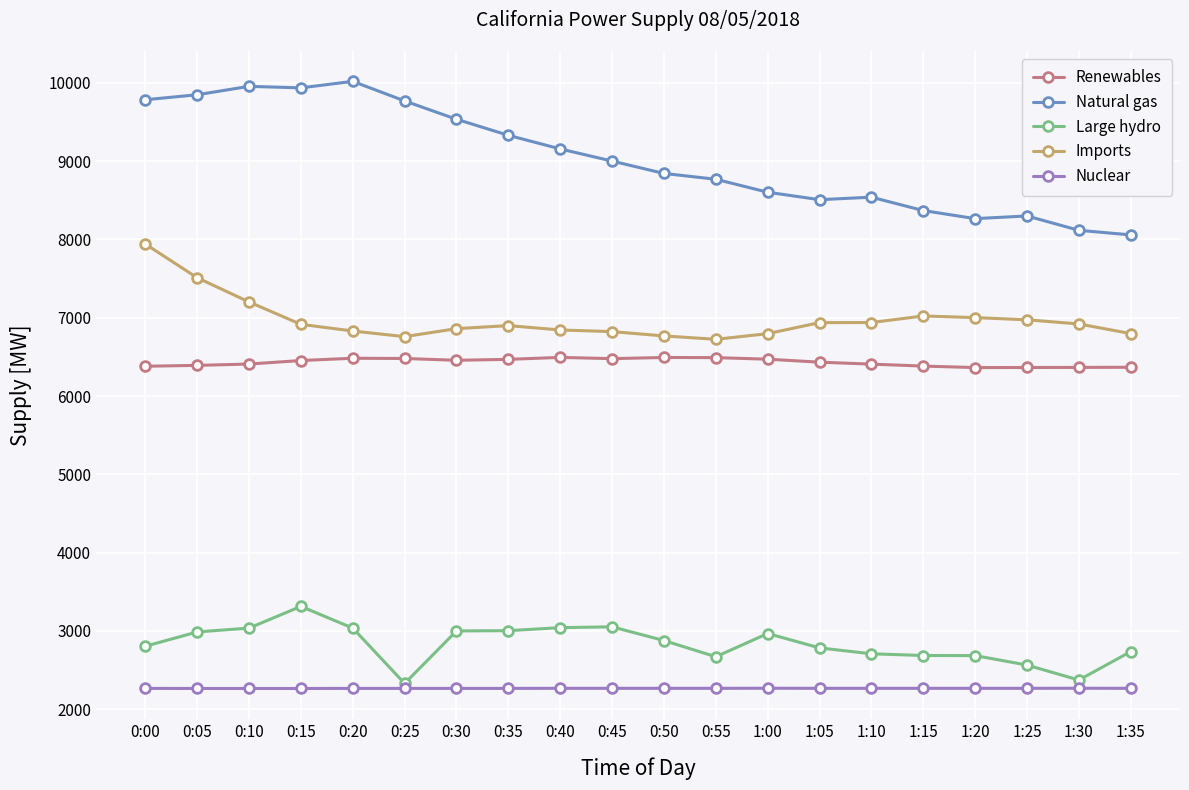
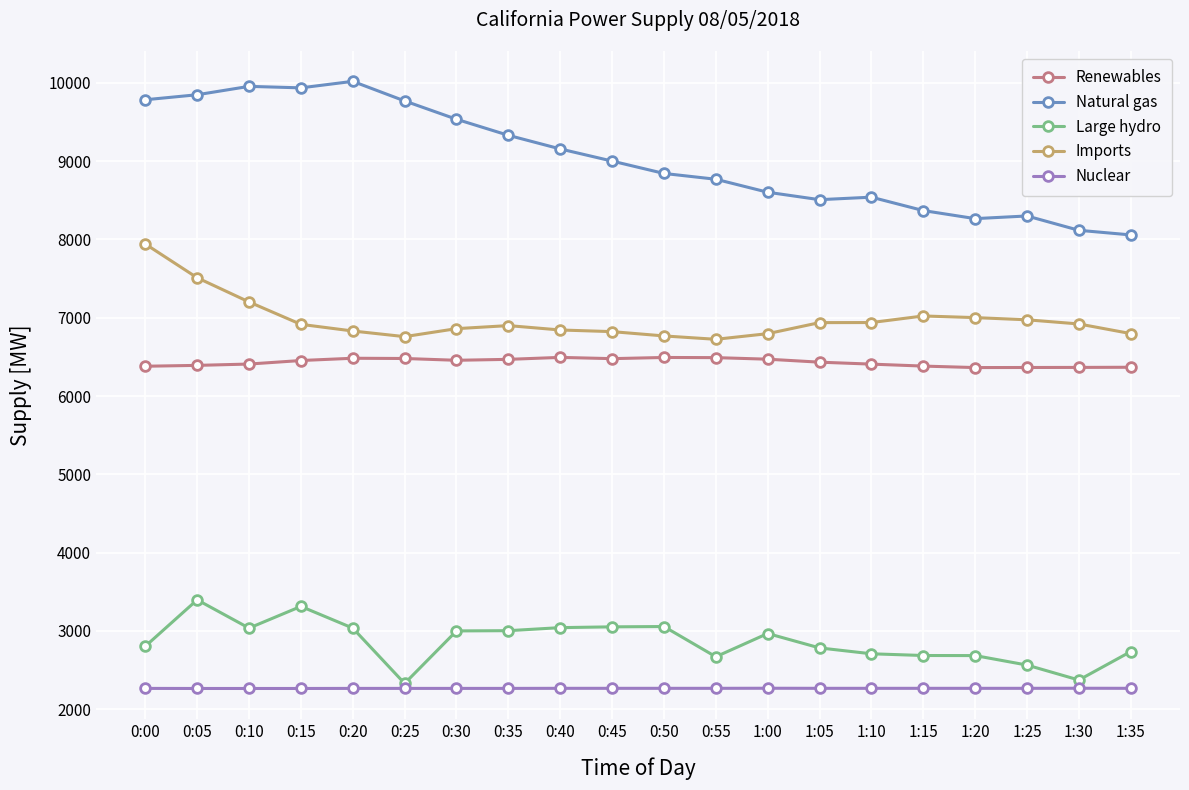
  {
    "Large hydro": {
      "0:00": 2800,
-     "0:05": 3000,
+     "0:05": 3400,
      "0:10": 3000,
      "0:15": 3300,
      "0:20": 3000,
      "0:25": 2300,
      "0:30": 3000,
      "0:35": 3000,
      "0:40": 3000,
      "0:45": 3100,
-     "0:50": 2900,
+     "0:50": 3100,
      "0:55": 2700,
      "1:00": 3000,
      "1:05": 2800,
      "1:10": 2700,
      "1:15": 2700,
      "1:20": 2700,
      "1:25": 2600,
      "1:30": 2400,
      "1:35": 2700
    }
  }
